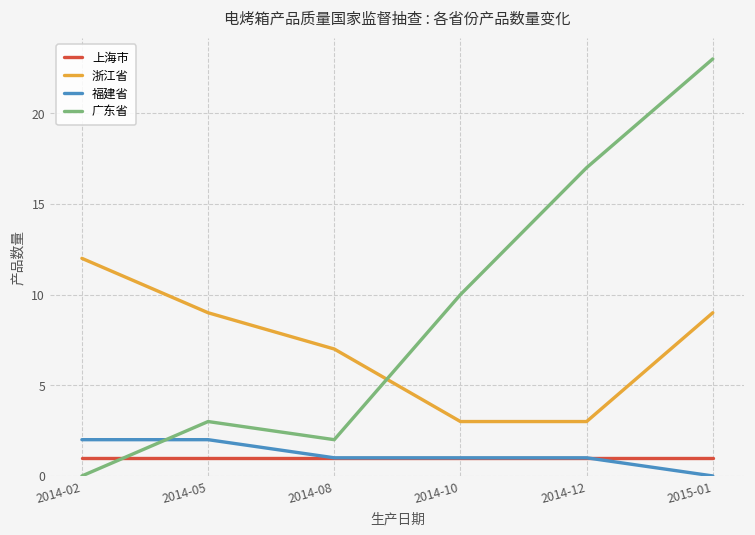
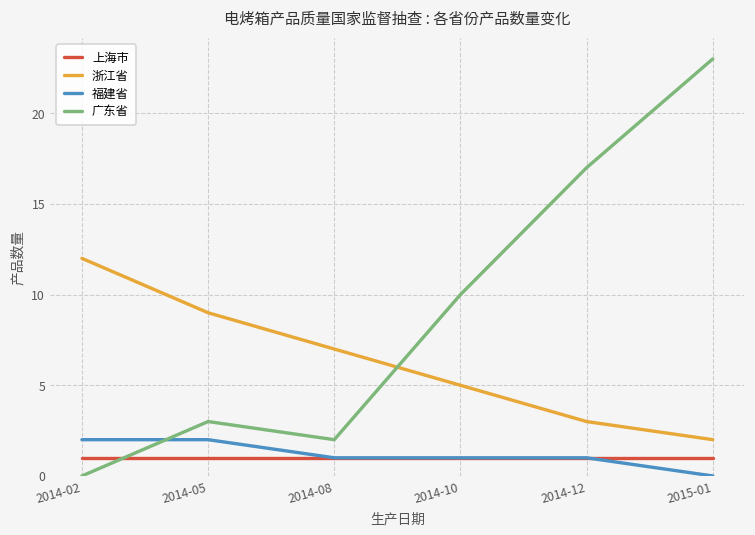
  {
    "上海市": {
      "2014-02": 1,
      "2014-05": 1,
      "2015-01": 1
    },
    "浙江省": {
      "2014-02": 12,
      "2014-05": 9,
      "2014-08": 7,
-     "2014-10": 3,
+     "2014-10": 5,
      "2014-12": 3,
-     "2015-01": 9
+     "2015-01": 2
    },
    "福建省": {
      "2014-02": 2,
      "2014-05": 2,
      "2015-01": 0
    },
    "广东省": {
      "2014-02": 0,
      "2014-05": 3,
      "2014-08": 2,
      "2014-10": 10,
      "2014-12": 17,
      "2015-01": 23
    }
  }
